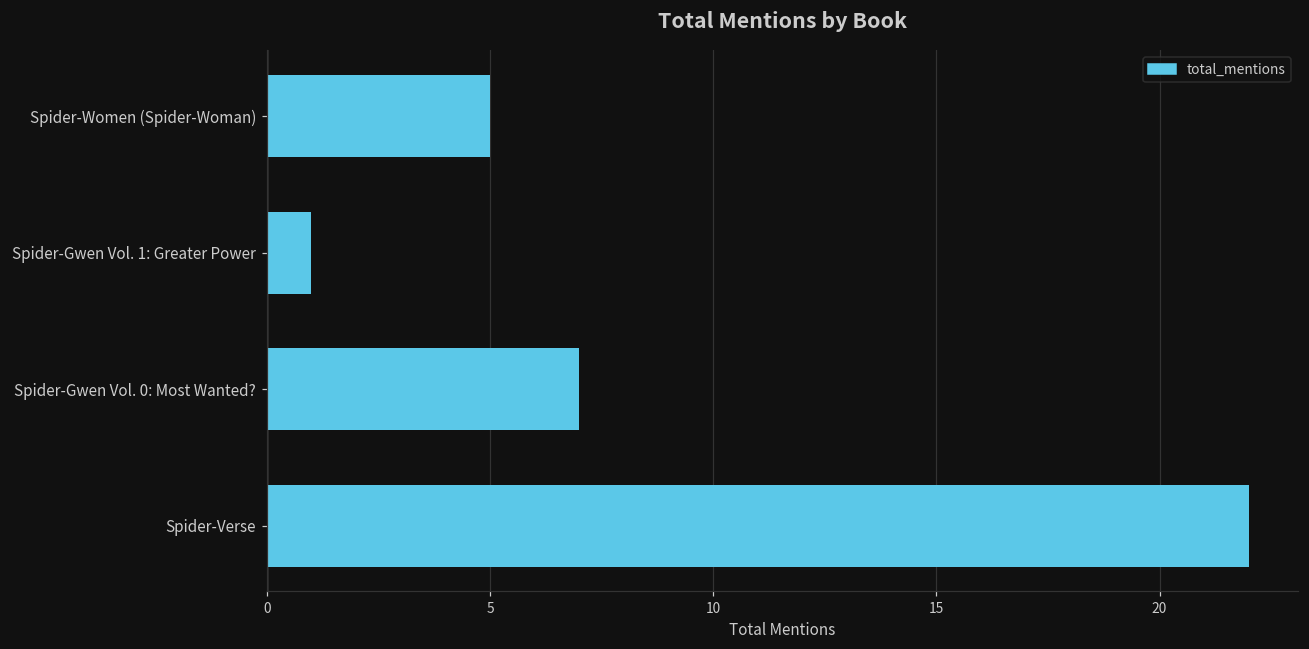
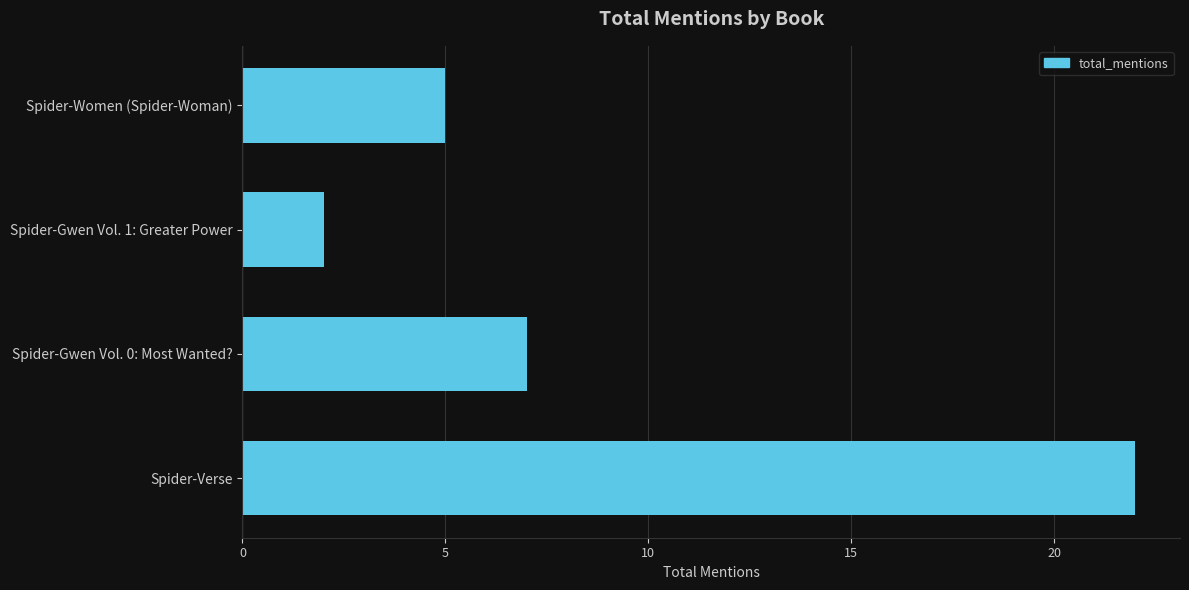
  {
    "Spider-Women (Spider-Woman)": 5,
-   "Spider-Gwen Vol. 1: Greater Power": 1,
+   "Spider-Gwen Vol. 1: Greater Power": 2,
    "Spider-Gwen Vol. 0: Most Wanted?": 7,
    "Spider-Verse": 22
  }
